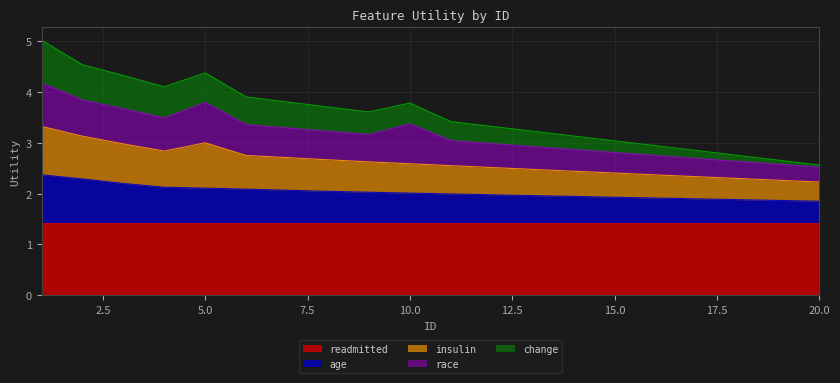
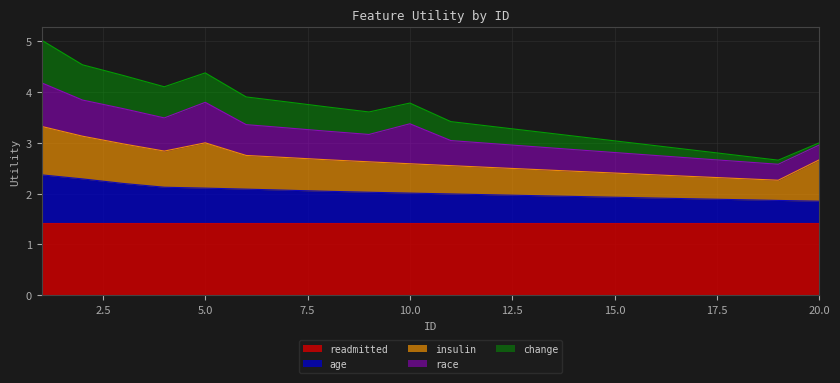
  {
    "readmitted": {
      "5.0": 1.4,
      "10.0": 1.4,
      "15.0": 1.4,
      "20.0": 1.4
    },
    "age": {
      "5.0": 0.7,
      "10.0": 0.6,
      "15.0": 0.5,
      "20.0": 0.4
    },
    "insulin": {
      "5.0": 0.9,
      "10.0": 0.6,
      "15.0": 0.5,
-     "20.0": 0.4
+     "20.0": 0.8
    },
    "race": {
      "5.0": 0.8,
      "10.0": 0.8,
      "15.0": 0.4
    },
    "change": {
      "5.0": 0.6,
      "10.0": 0.4,
      "15.0": 0.2
    }
  }
